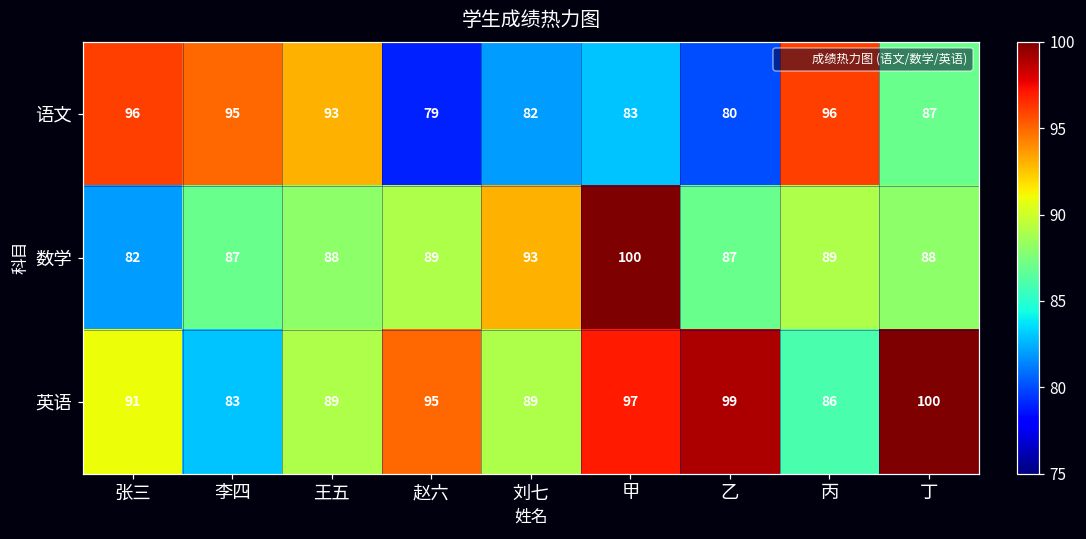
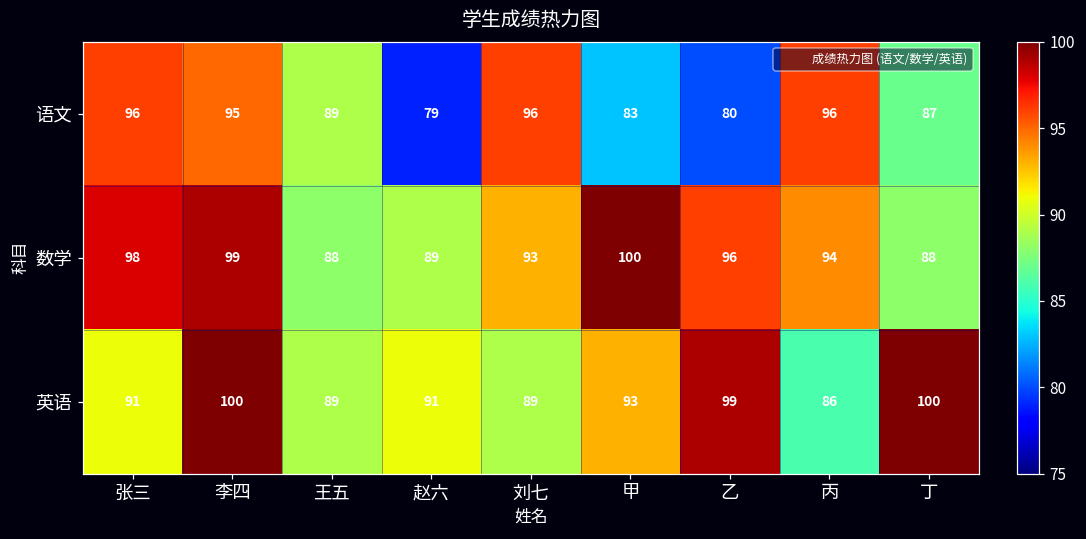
  {
    "语文": {
      "张三": 96,
      "李四": 95,
-     "王五": 93,
+     "王五": 89,
      "赵六": 79,
-     "刘七": 82,
+     "刘七": 96,
      "甲": 83,
      "乙": 80,
      "丙": 96,
      "丁": 87
    },
    "数学": {
-     "张三": 82,
-     "李四": 87,
+     "张三": 98,
+     "李四": 99,
      "王五": 88,
      "赵六": 89,
      "刘七": 93,
      "甲": 100,
-     "乙": 87,
-     "丙": 89,
+     "乙": 96,
+     "丙": 94,
      "丁": 88
    },
    "英语": {
      "张三": 91,
-     "李四": 83,
+     "李四": 100,
      "王五": 89,
-     "赵六": 95,
+     "赵六": 91,
      "刘七": 89,
-     "甲": 97,
+     "甲": 93,
      "乙": 99,
      "丙": 86,
      "丁": 100
    }
  }
